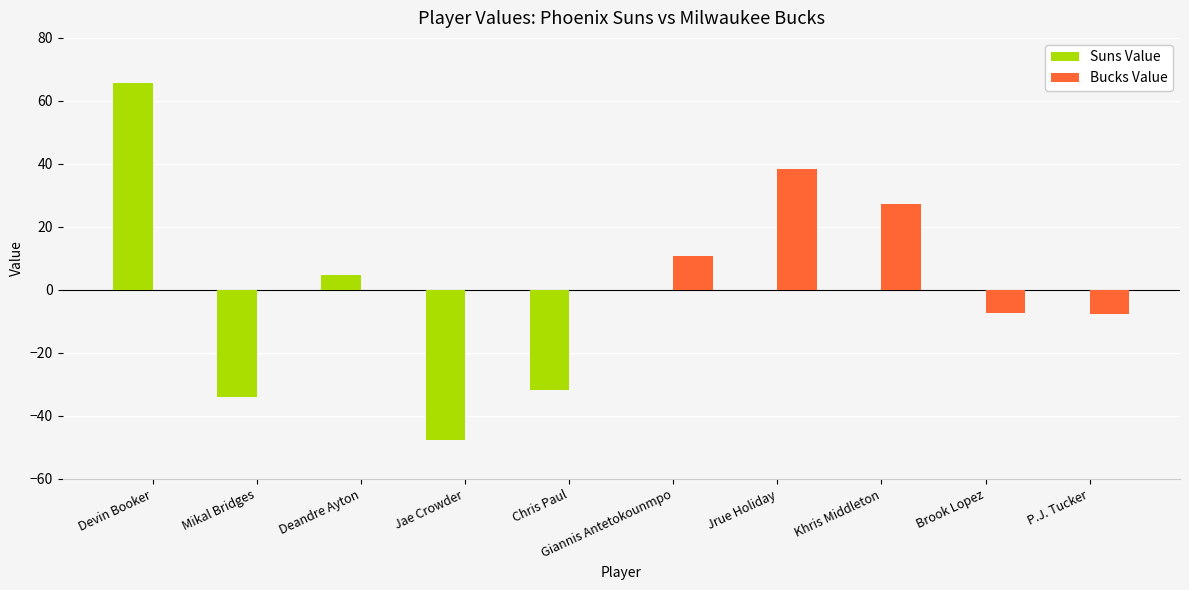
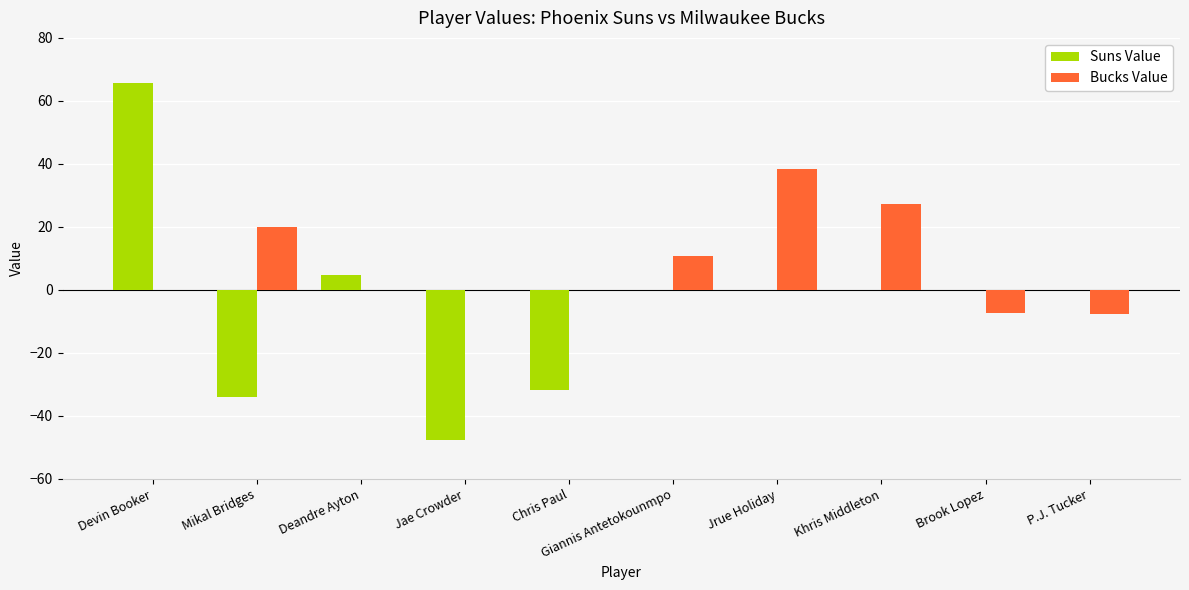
  {
    "Suns Value": {
      "Devin Booker": 66,
      "Mikal Bridges": -34,
      "Deandre Ayton": 5,
      "Jae Crowder": -48,
      "Chris Paul": -32,
      "Giannis Antetokounmpo": 0,
      "Jrue Holiday": 0,
      "Khris Middleton": 0,
      "Brook Lopez": 0,
      "P.J. Tucker": 0
    },
    "Bucks Value": {
      "Devin Booker": 0,
-     "Mikal Bridges": 0,
+     "Mikal Bridges": 20,
      "Deandre Ayton": 0,
      "Jae Crowder": 0,
      "Chris Paul": 0,
      "Giannis Antetokounmpo": 11,
      "Jrue Holiday": 38,
      "Khris Middleton": 27,
      "Brook Lopez": -7,
      "P.J. Tucker": -8
    }
  }
